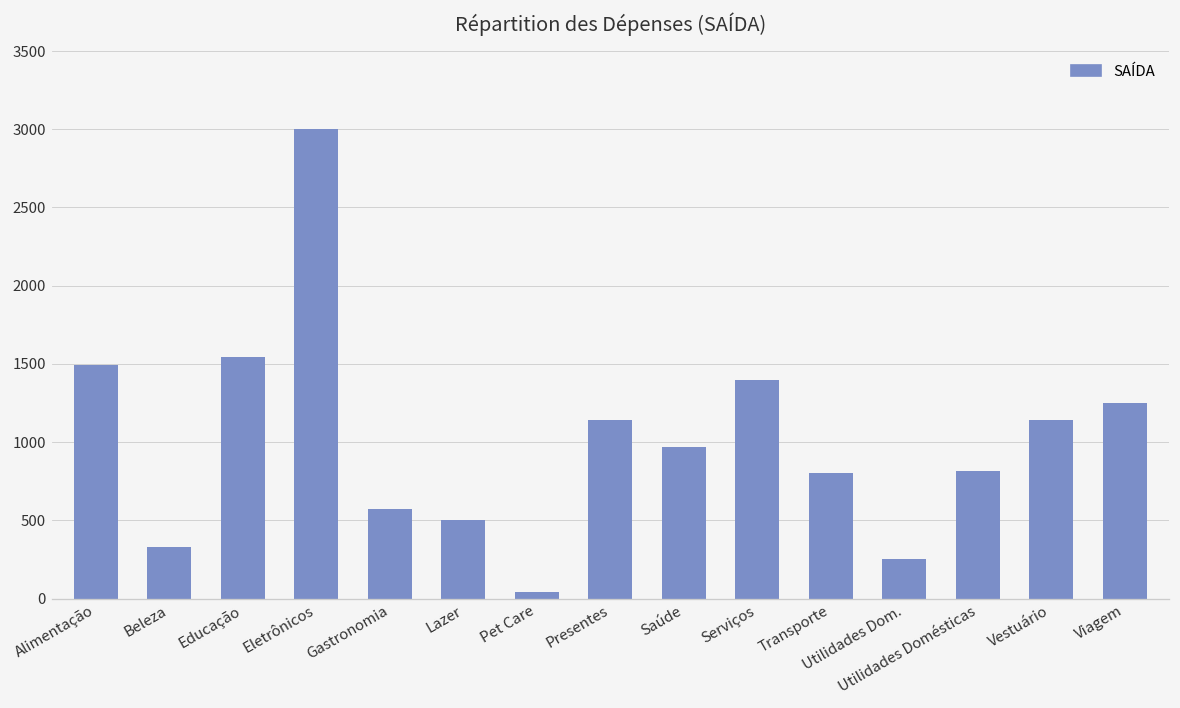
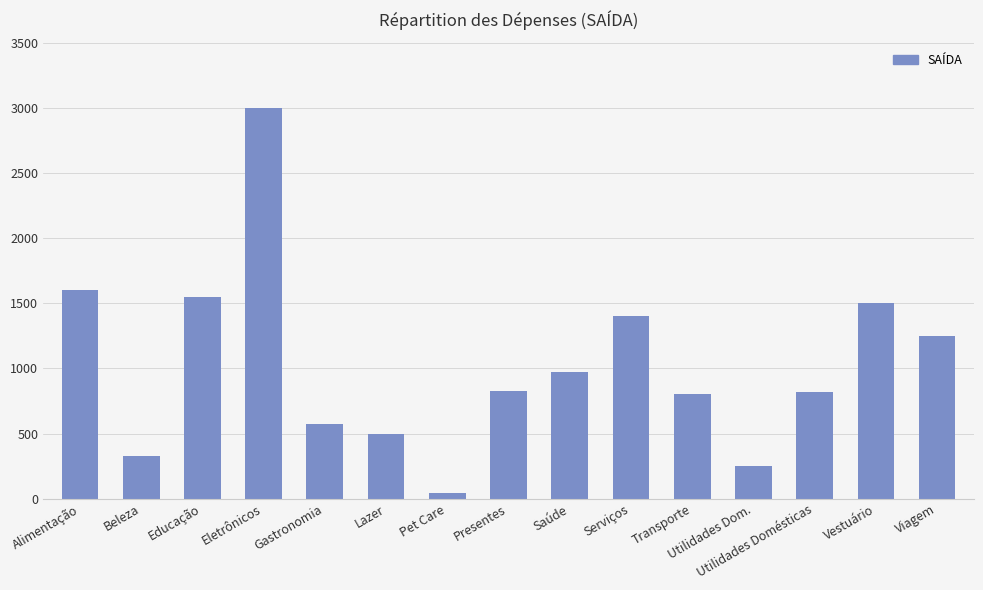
  {
-   "Alimentação": 1490,
+   "Alimentação": 1600,
    "Beleza": 330,
    "Educação": 1540,
    "Eletrônicos": 3000,
    "Gastronomia": 570,
    "Lazer": 500,
    "Pet Care": 40,
-   "Presentes": 1140,
+   "Presentes": 830,
    "Saúde": 970,
    "Serviços": 1400,
    "Transporte": 800,
    "Utilidades Dom.": 250,
    "Utilidades Domésticas": 820,
-   "Vestuário": 1140,
+   "Vestuário": 1500,
    "Viagem": 1250
  }
